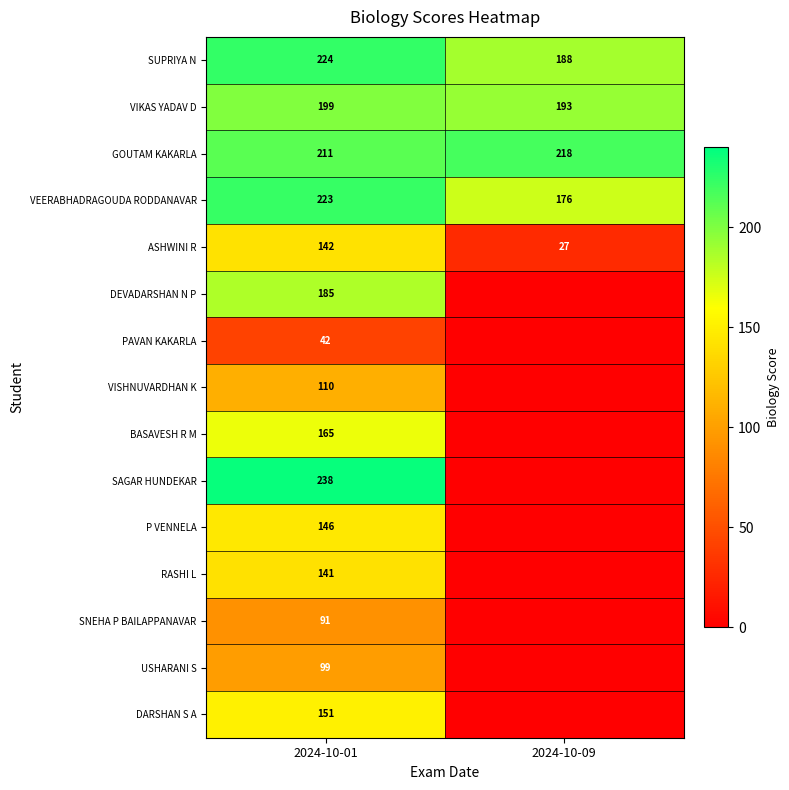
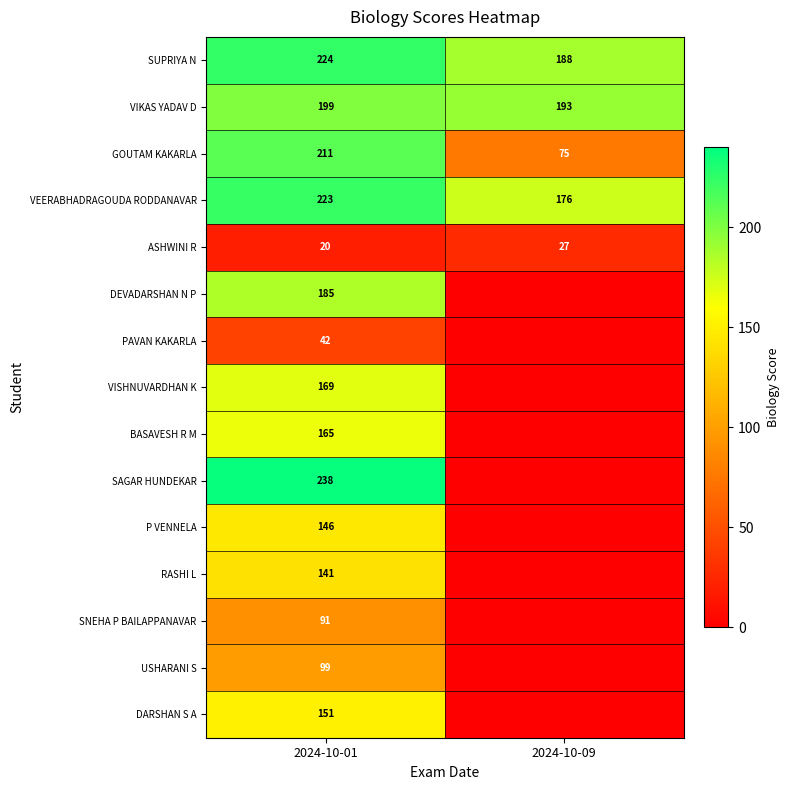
  {
    "SUPRIYA N": {
      "2024-10-01": 224,
      "2024-10-09": 188
    },
    "VIKAS YADAV D": {
      "2024-10-01": 199,
      "2024-10-09": 193
    },
    "GOUTAM KAKARLA": {
      "2024-10-01": 211,
-     "2024-10-09": 218
+     "2024-10-09": 75
    },
    "VEERABHADRAGOUDA RODDANAVAR": {
      "2024-10-01": 223,
      "2024-10-09": 176
    },
    "ASHWINI R": {
-     "2024-10-01": 142,
+     "2024-10-01": 20,
      "2024-10-09": 27
    },
    "DEVADARSHAN N P": {
      "2024-10-01": 185
    },
    "PAVAN KAKARLA": {
      "2024-10-01": 42
    },
    "VISHNUVARDHAN K": {
-     "2024-10-01": 110
+     "2024-10-01": 169
    },
    "BASAVESH R M": {
      "2024-10-01": 165
    },
    "SAGAR HUNDEKAR": {
      "2024-10-01": 238
    },
    "P VENNELA": {
      "2024-10-01": 146
    },
    "RASHI L": {
      "2024-10-01": 141
    },
    "SNEHA P BAILAPPANAVAR": {
      "2024-10-01": 91
    },
    "USHARANI S": {
      "2024-10-01": 99
    },
    "DARSHAN S A": {
      "2024-10-01": 151
    }
  }
